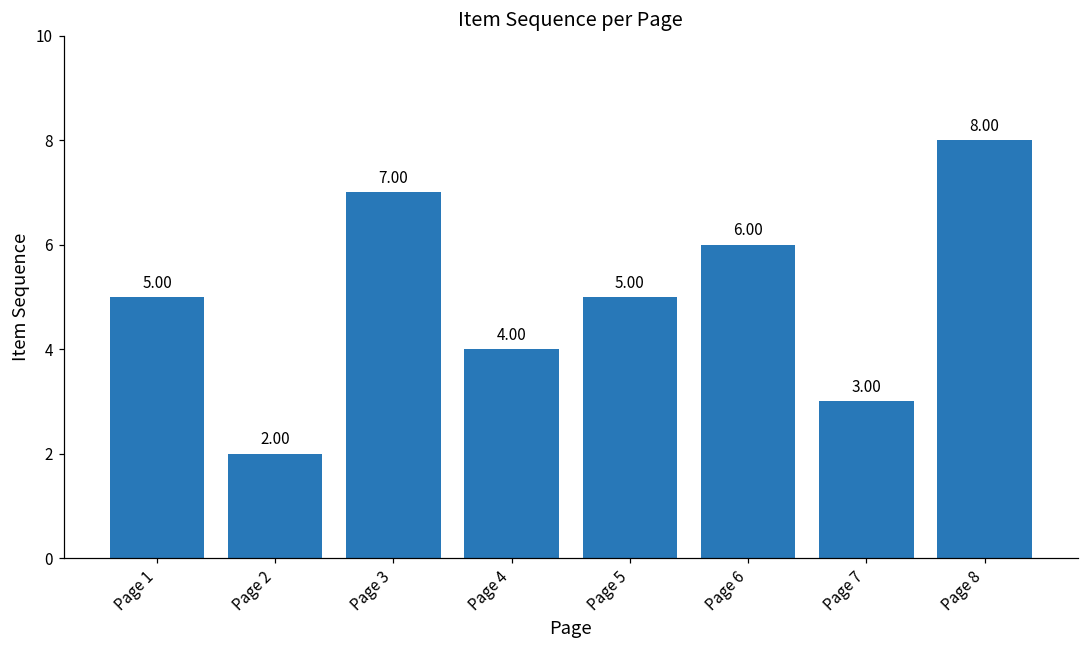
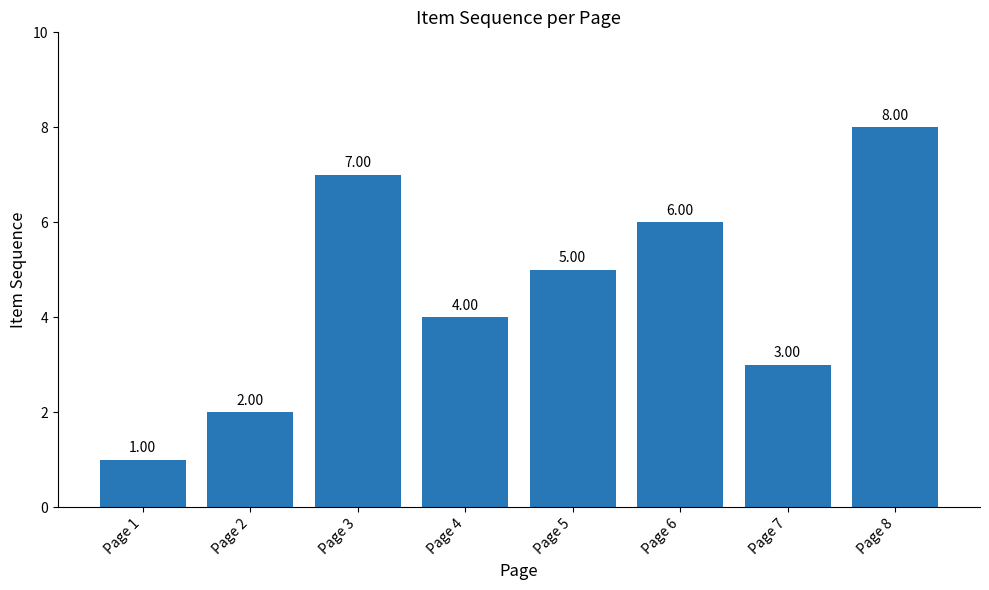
  {
-   "Page 1": 5.00,
+   "Page 1": 1.00,
    "Page 2": 2.00,
    "Page 3": 7.00,
    "Page 4": 4.00,
    "Page 5": 5.00,
    "Page 6": 6.00,
    "Page 7": 3.00,
    "Page 8": 8.00
  }
